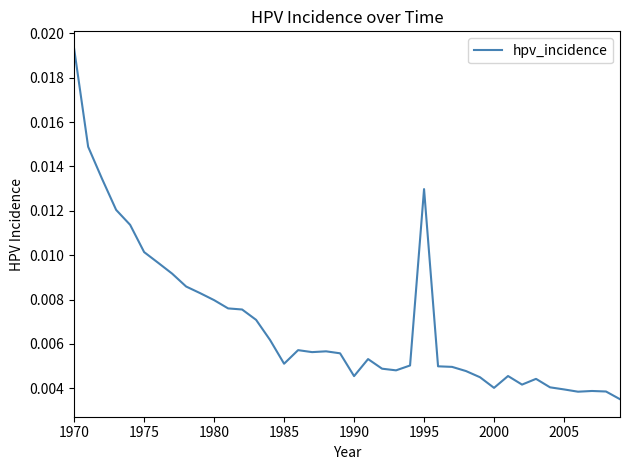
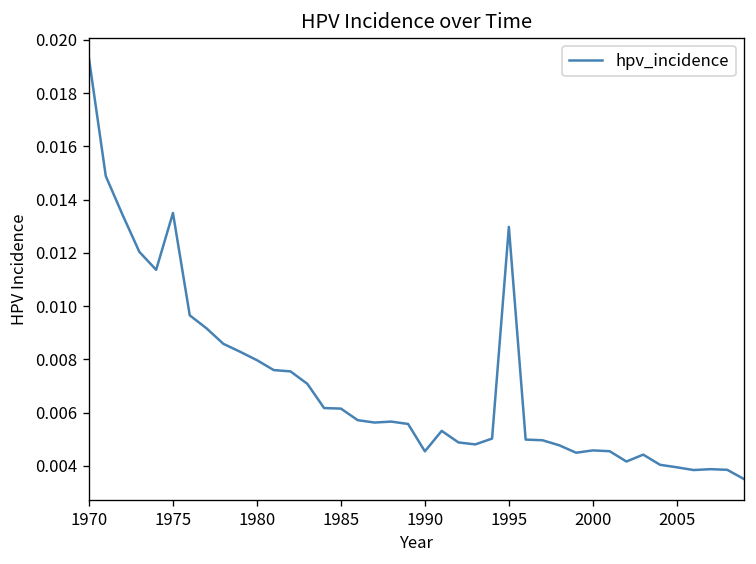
  {
    "1970": 0.0193,
-   "1975": 0.0101,
+   "1975": 0.0135,
    "1980": 0.0080,
-   "1985": 0.0051,
+   "1985": 0.0062,
    "1990": 0.0045,
    "1995": 0.0130,
-   "2000": 0.0040,
+   "2000": 0.0046,
    "2005": 0.0040
  }
